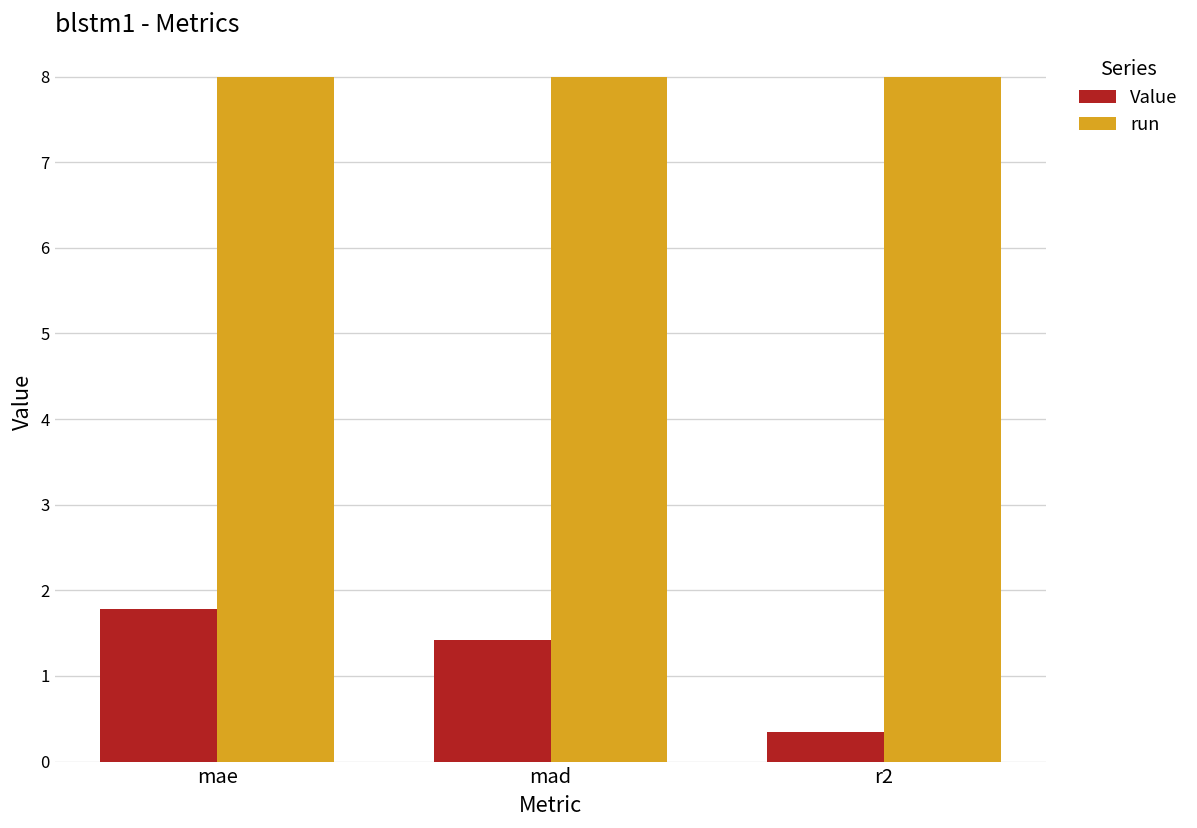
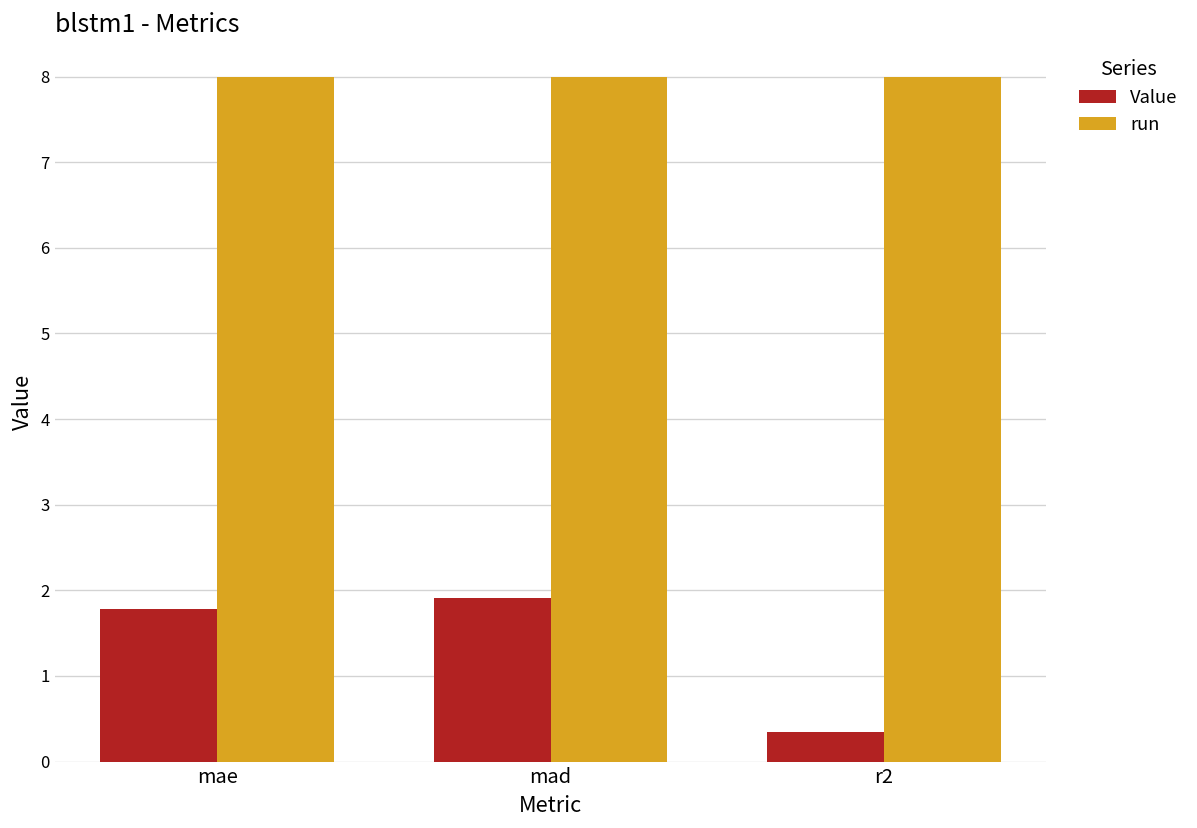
  {
    "Value": {
      "mae": 1.8,
-     "mad": 1.4,
+     "mad": 1.9,
      "r2": 0.3
    },
    "run": {
      "mae": 8.0,
      "mad": 8.0,
      "r2": 8.0
    }
  }
